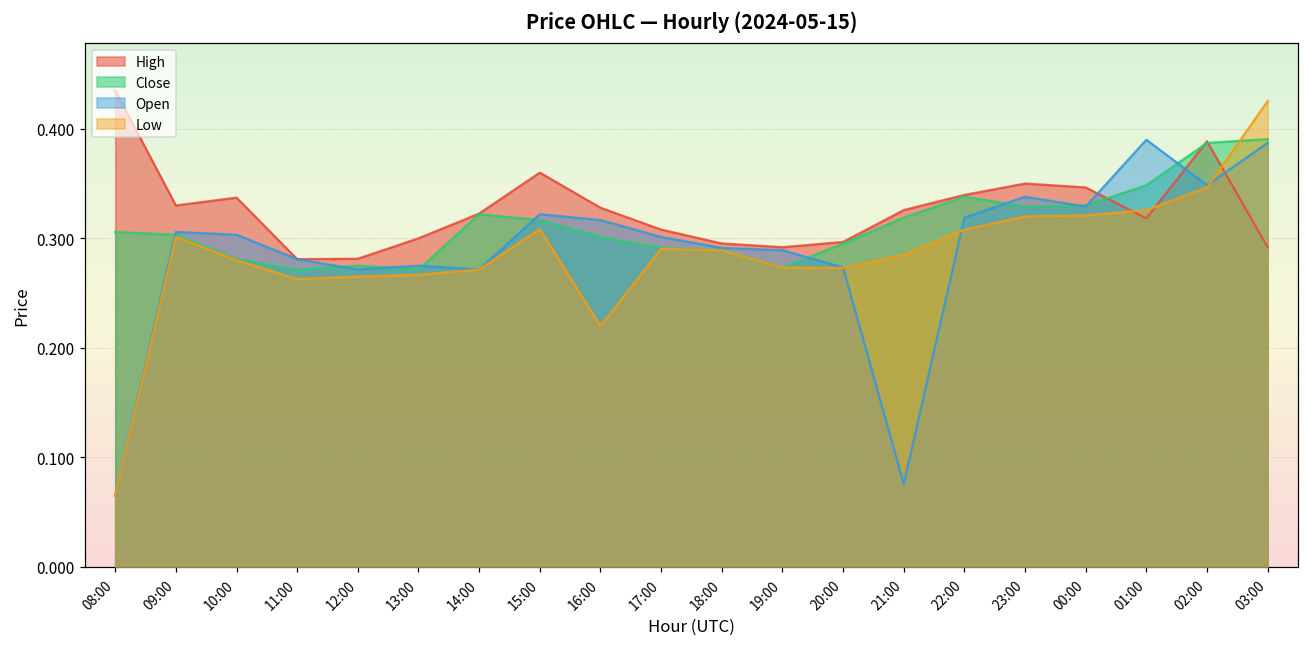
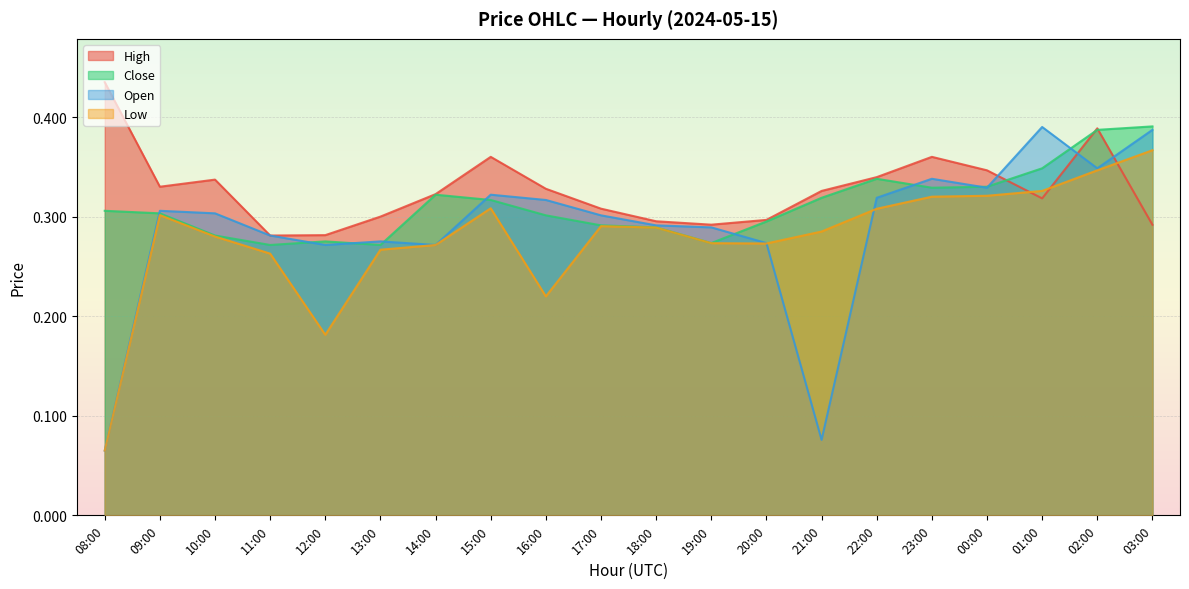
  {
    "High": {
      "09:00": 0.33,
      "10:00": 0.34,
      "12:00": 0.28,
      "13:00": 0.30,
      "15:00": 0.36,
      "16:00": 0.33,
      "17:00": 0.31,
      "18:00": 0.30,
      "19:00": 0.29,
      "21:00": 0.33,
-     "23:00": 0.35,
+     "23:00": 0.36,
      "00:00": 0.35,
      "01:00": 0.32,
      "03:00": 0.29
    },
    "Close": {
      "08:00": 0.31,
      "11:00": 0.27,
      "12:00": 0.28,
      "13:00": 0.27,
      "15:00": 0.32,
      "16:00": 0.30,
      "21:00": 0.32,
      "23:00": 0.33,
      "01:00": 0.35,
      "03:00": 0.39
    },
    "Open": {
      "10:00": 0.30,
      "12:00": 0.27,
      "13:00": 0.28,
      "15:00": 0.32,
      "16:00": 0.32,
      "17:00": 0.30,
      "19:00": 0.29,
      "21:00": 0.08,
      "22:00": 0.32,
      "23:00": 0.34,
      "01:00": 0.39,
      "03:00": 0.39
    },
    "Low": {
      "11:00": 0.26,
-     "12:00": 0.27,
+     "12:00": 0.18,
      "13:00": 0.27,
      "15:00": 0.31,
      "16:00": 0.22,
      "21:00": 0.29,
      "22:00": 0.31,
      "23:00": 0.32,
      "00:00": 0.32,
      "01:00": 0.33,
-     "03:00": 0.43
+     "03:00": 0.37
    }
  }
